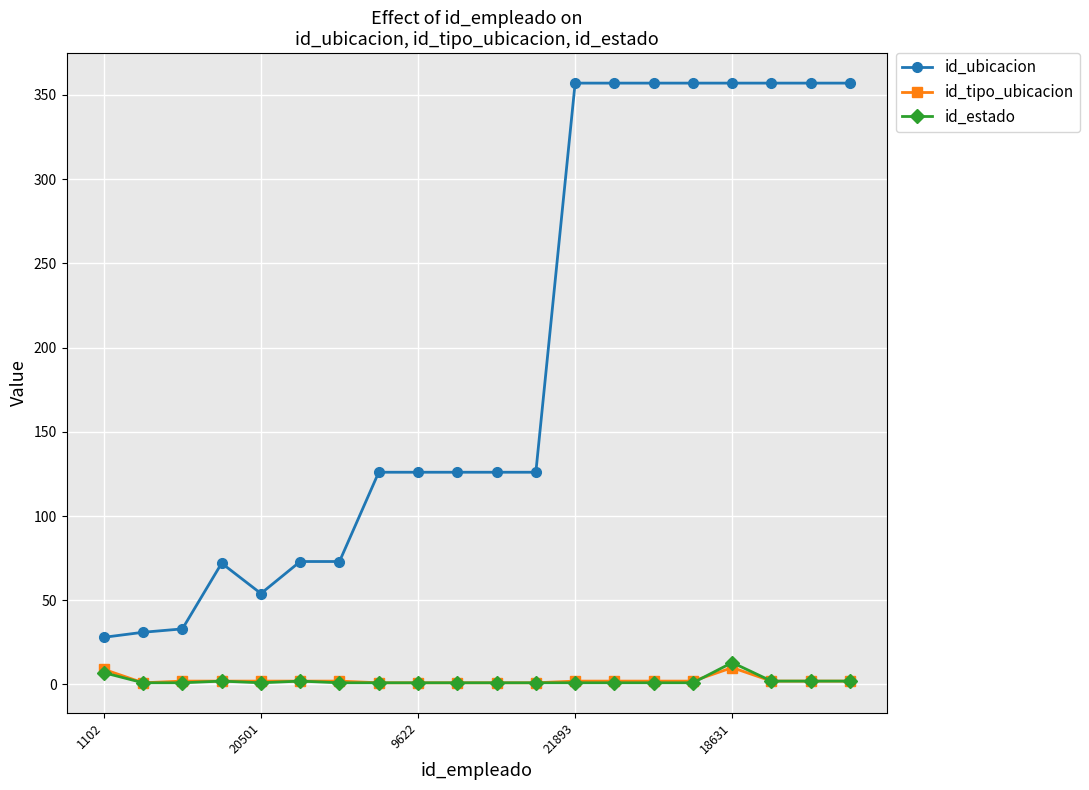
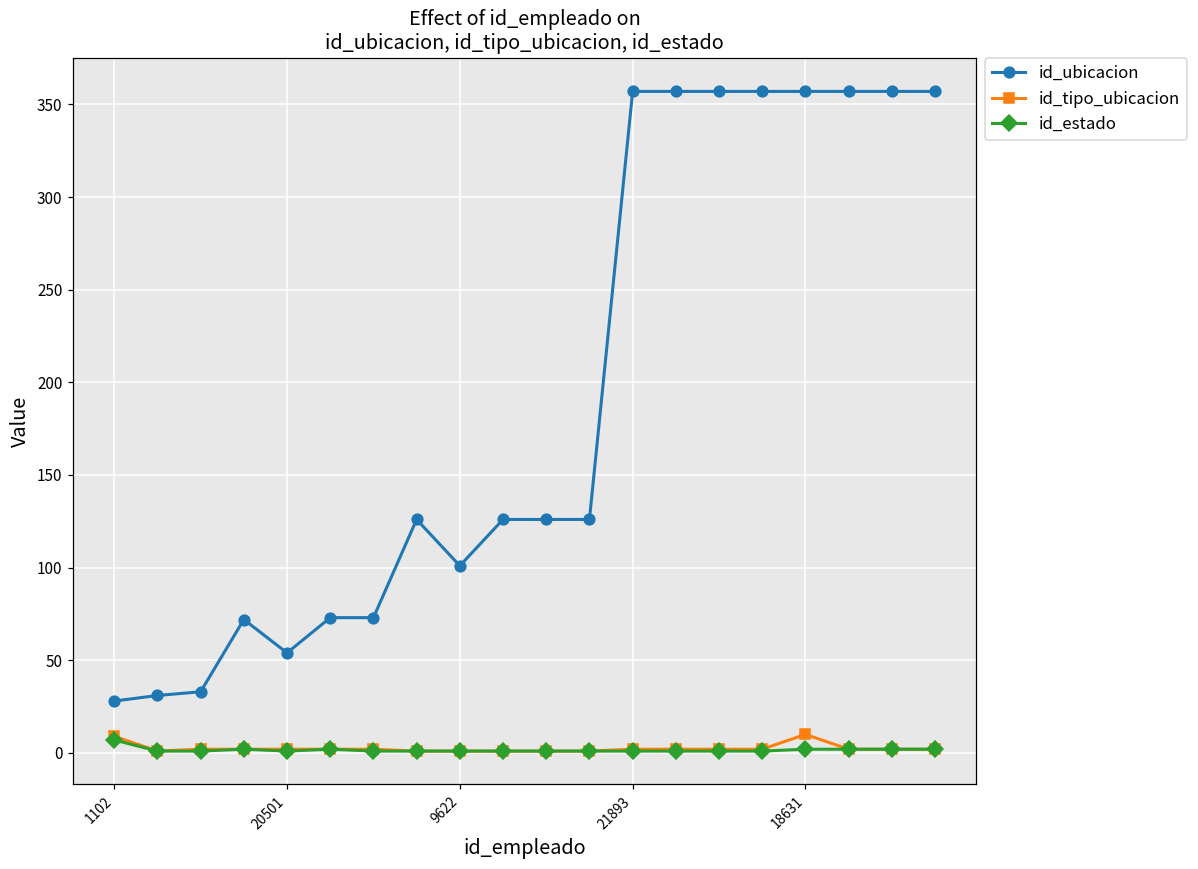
  {
    "id_ubicacion": {
      "1102": 28,
      "20501": 54,
-     "9622": 126,
+     "9622": 101,
      "21893": 357,
      "18631": 357
    },
    "id_tipo_ubicacion": {
      "1102": 9,
      "18631": 10
    },
    "id_estado": {
      "1102": 7,
-     "18631": 13
+     "18631": 2
    }
  }
